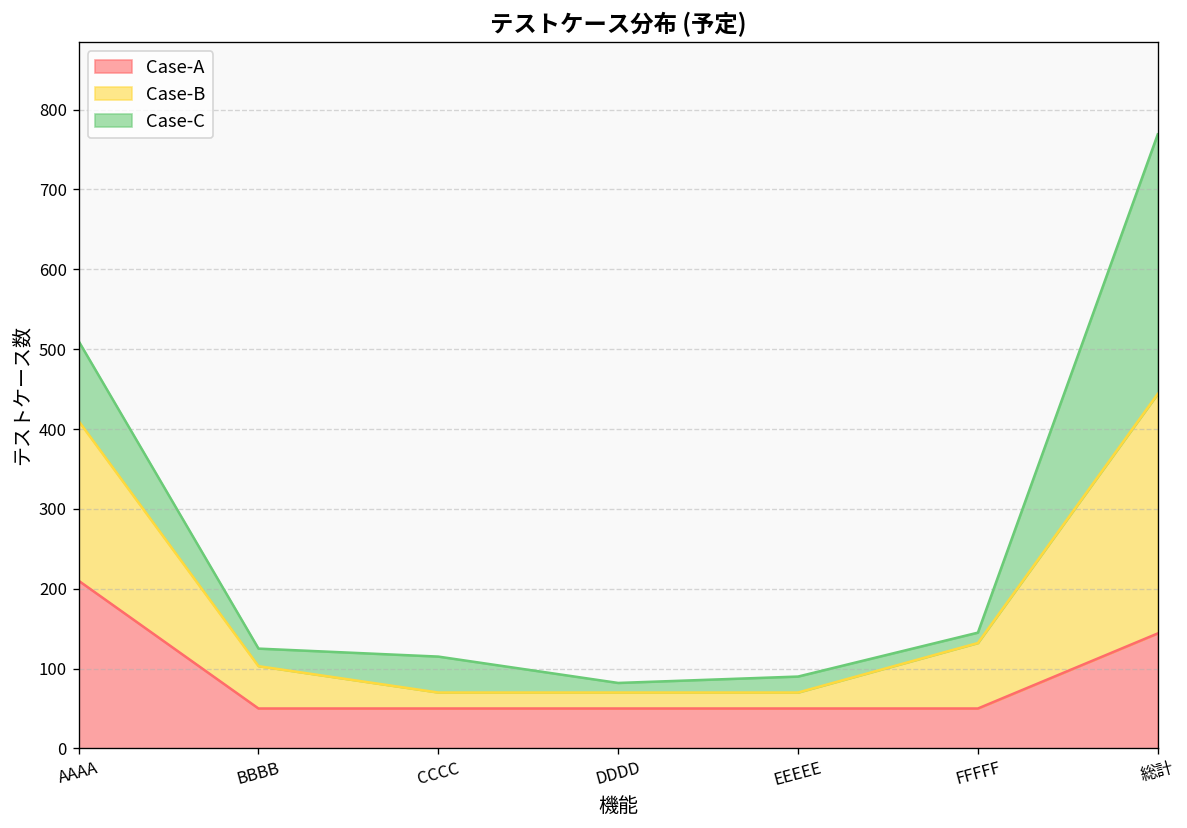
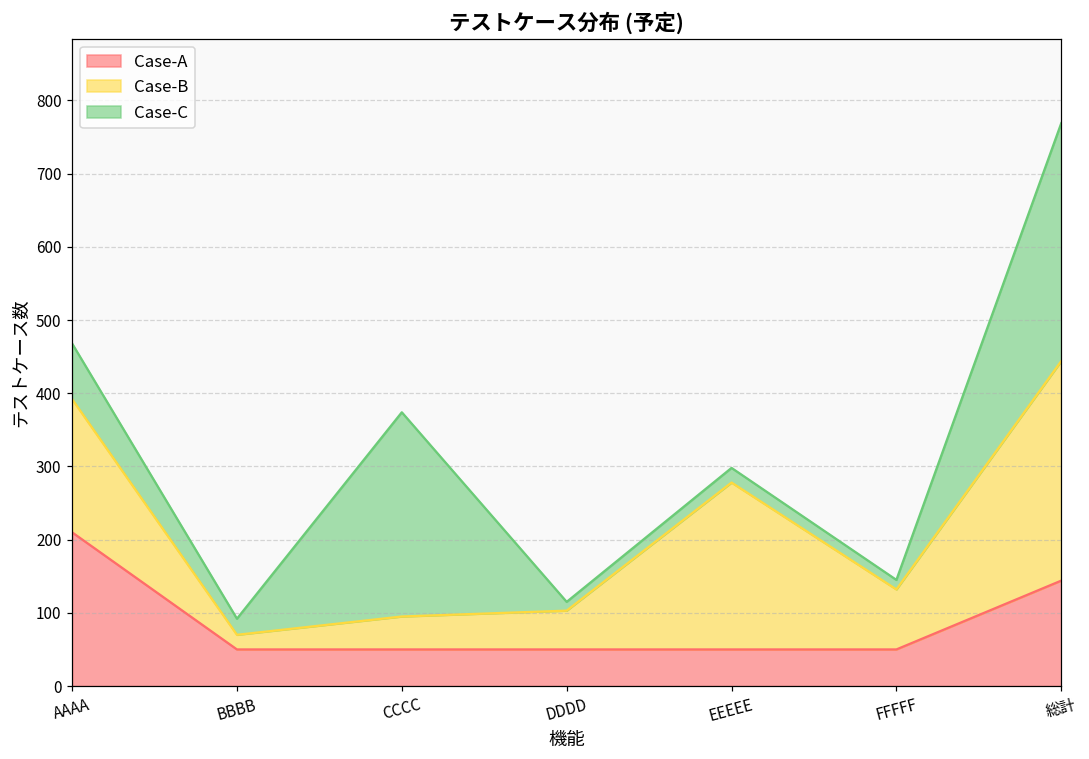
  {
    "Case-A": {
      "AAAA": 210,
      "BBBB": 50,
      "CCCC": 50,
      "DDDD": 50,
      "EEEEE": 50,
      "FFFFF": 50,
      "総計": 140
    },
    "Case-B": {
-     "AAAA": 200,
-     "BBBB": 50,
-     "CCCC": 20,
-     "DDDD": 20,
-     "EEEEE": 20,
+     "AAAA": 180,
+     "BBBB": 20,
+     "CCCC": 50,
+     "DDDD": 50,
+     "EEEEE": 230,
      "FFFFF": 80,
      "総計": 300
    },
    "Case-C": {
-     "AAAA": 100,
+     "AAAA": 80,
      "BBBB": 20,
-     "CCCC": 50,
+     "CCCC": 280,
      "DDDD": 10,
      "EEEEE": 20,
      "FFFFF": 10,
      "総計": 330
    }
  }
